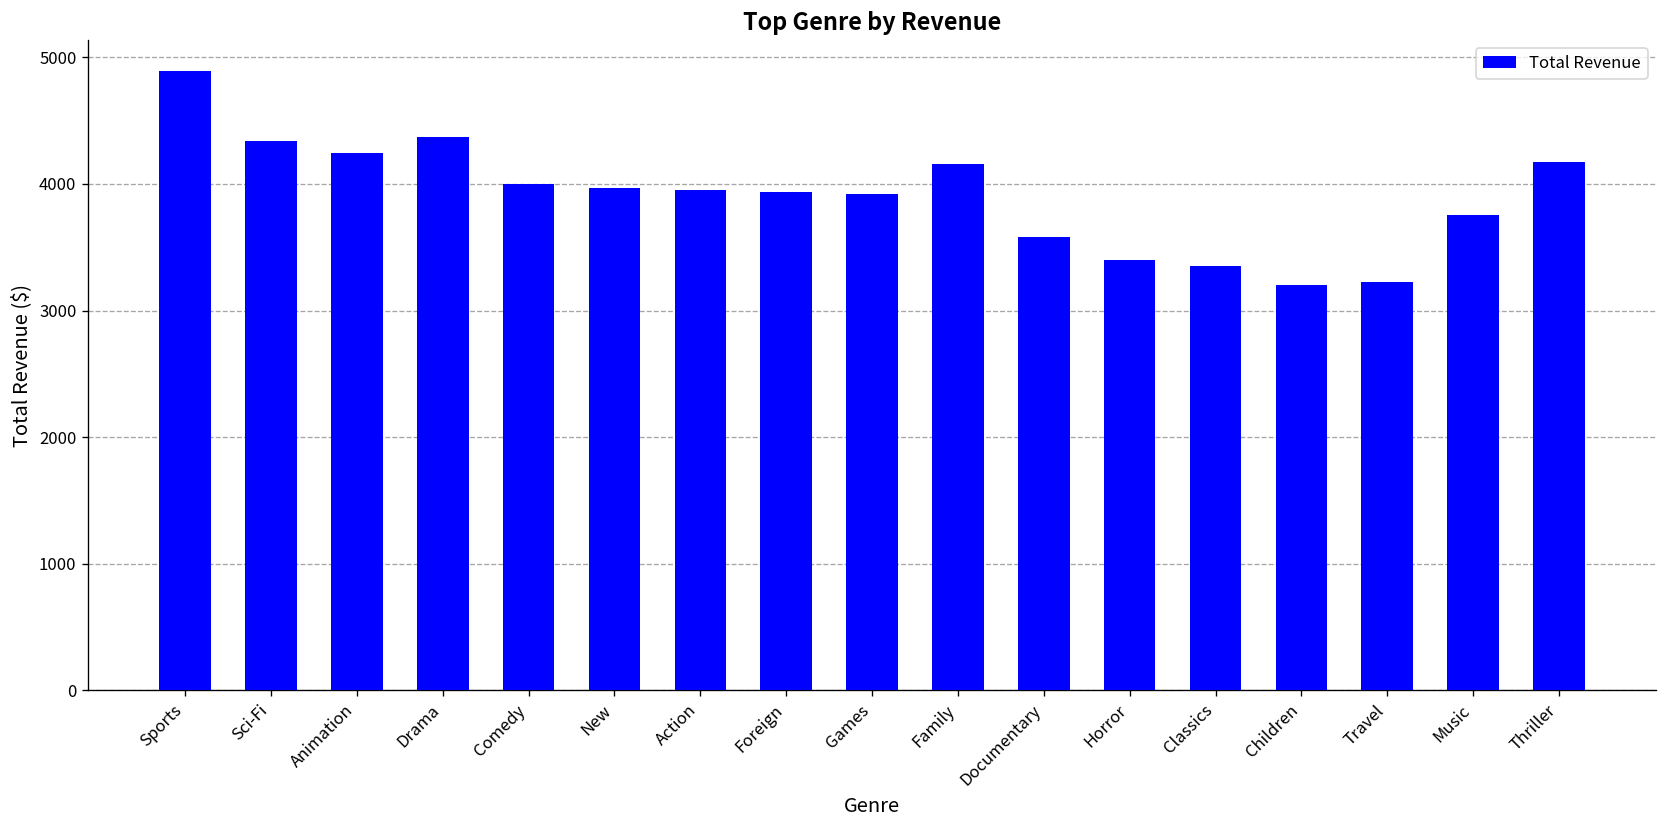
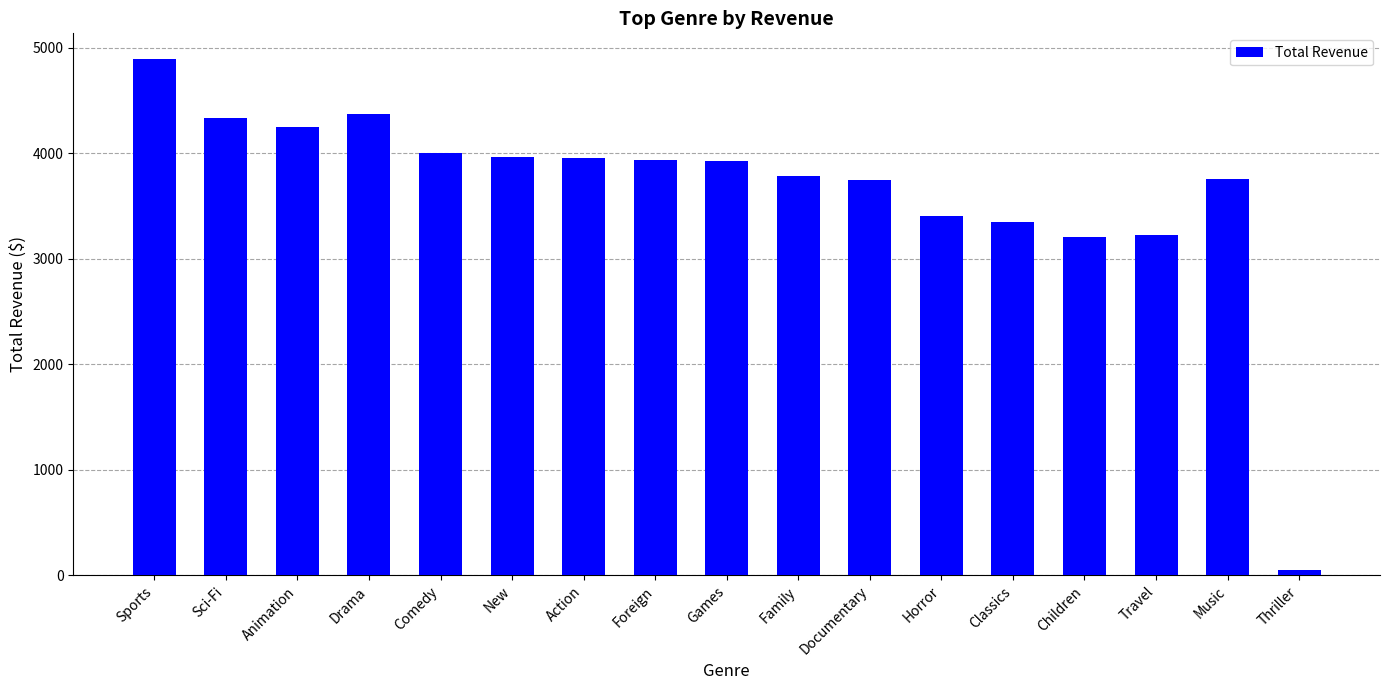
  {
    "Sports": 4890,
    "Sci-Fi": 4340,
    "Animation": 4250,
    "Drama": 4370,
    "Comedy": 4000,
    "New": 3970,
    "Action": 3950,
    "Foreign": 3930,
    "Games": 3920,
-   "Family": 4160,
-   "Documentary": 3580,
+   "Family": 3780,
+   "Documentary": 3750,
    "Horror": 3400,
    "Classics": 3350,
    "Children": 3200,
    "Travel": 3230,
    "Music": 3760,
-   "Thriller": 4180
+   "Thriller": 50
  }
